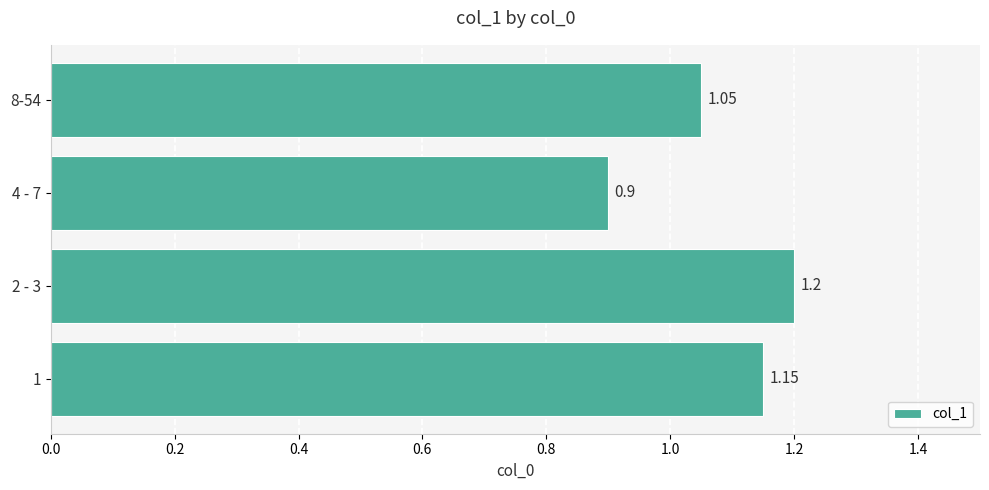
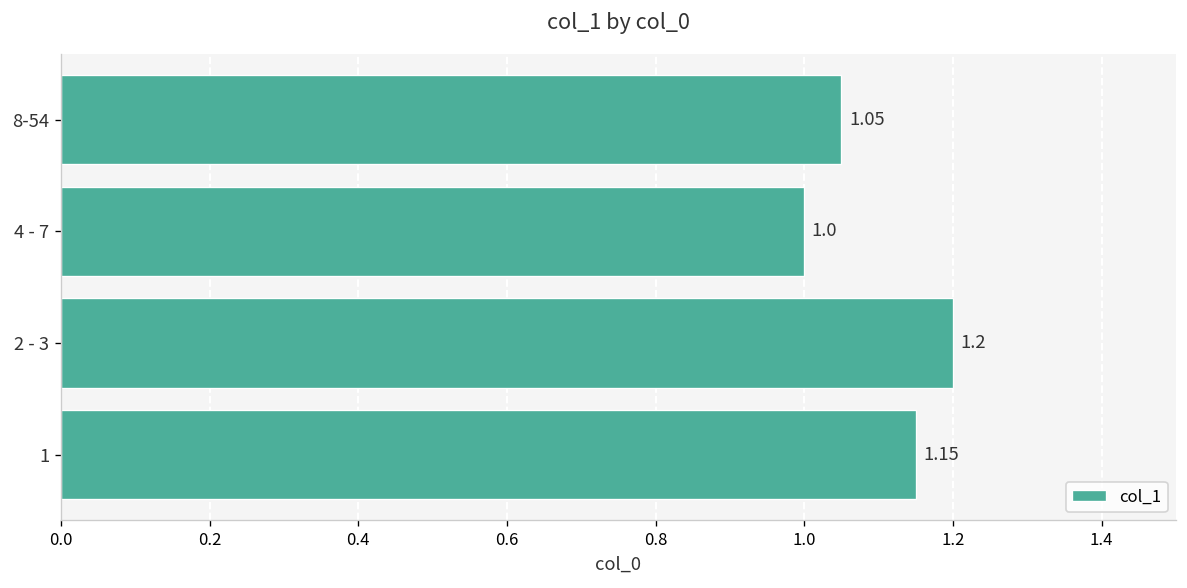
  {
    "8-54": 1.05,
-   "4 - 7": 0.9,
+   "4 - 7": 1.0,
    "2 - 3": 1.2,
    "1": 1.15
  }
